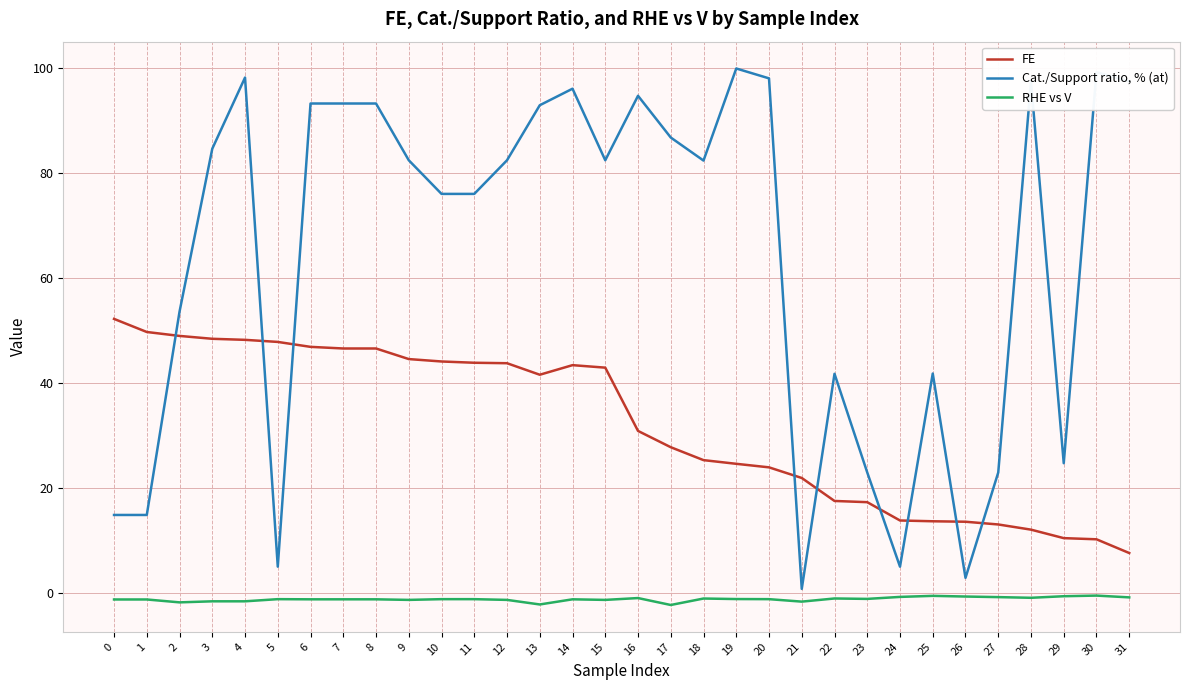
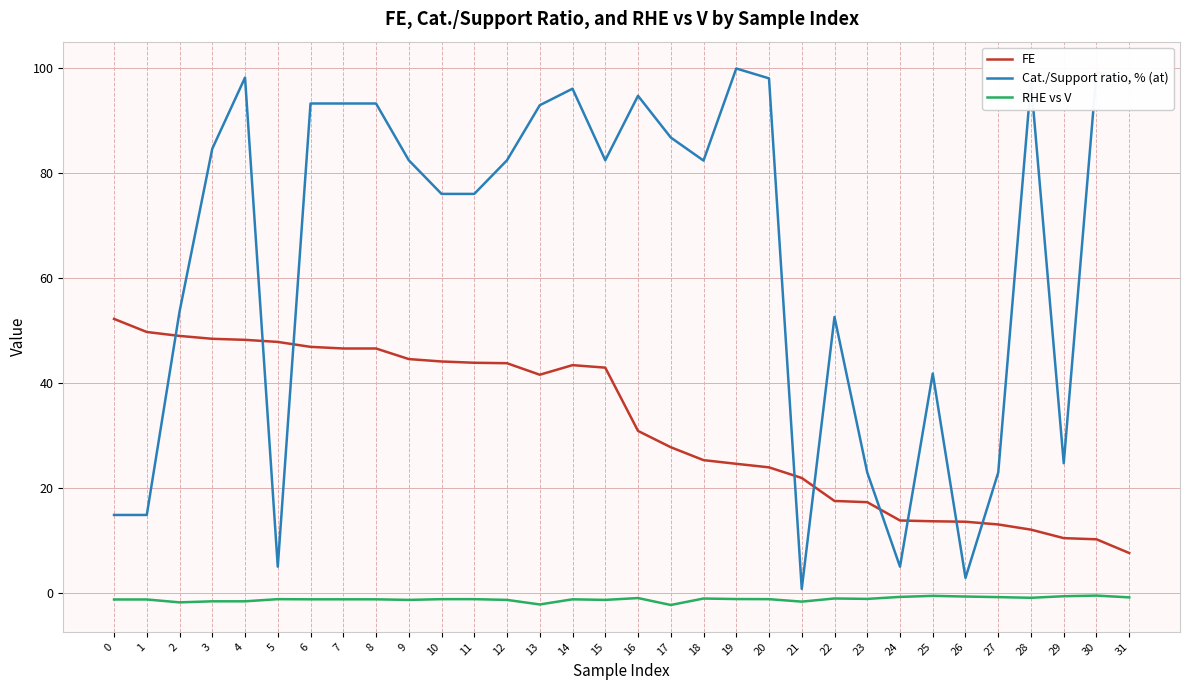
  {
    "FE": {
      "0": 52,
      "1": 50,
      "2": 49,
      "3": 49,
      "4": 48,
      "5": 48,
      "6": 47,
      "7": 47,
      "8": 47,
      "9": 45,
      "10": 44,
      "11": 44,
      "12": 44,
      "13": 42,
      "14": 43,
      "15": 43,
      "16": 31,
      "17": 28,
      "18": 25,
      "19": 25,
      "20": 24,
      "21": 22,
      "22": 18,
      "23": 17,
      "24": 14,
      "25": 14,
      "26": 14,
      "27": 13,
      "28": 12,
      "29": 11,
      "30": 10,
      "31": 8
    },
    "Cat./Support ratio, % (at)": {
      "0": 15,
      "1": 15,
      "2": 54,
      "3": 85,
      "4": 98,
      "5": 5,
      "6": 93,
      "7": 93,
      "8": 93,
      "9": 83,
      "10": 76,
      "11": 76,
      "12": 83,
      "13": 93,
      "14": 96,
      "15": 83,
      "16": 95,
      "17": 87,
      "18": 82,
      "19": 100,
      "20": 98,
      "21": 1,
-     "22": 42,
+     "22": 53,
      "23": 23,
      "24": 5,
      "25": 42,
      "26": 3,
      "27": 23,
      "29": 25
    },
    "RHE vs V": {
      "0": -1,
      "1": -1,
      "2": -2,
      "3": -2,
      "4": -2,
      "5": -1,
      "6": -1,
      "7": -1,
      "8": -1,
      "9": -1,
      "10": -1,
      "11": -1,
      "12": -1,
      "13": -2,
      "14": -1,
      "15": -1,
      "16": -1,
      "17": -2,
      "18": -1,
      "19": -1,
      "20": -1,
      "21": -2,
      "22": -1,
      "23": -1,
      "24": -1,
      "25": 0,
      "26": -1,
      "27": -1,
      "28": -1,
      "29": -1,
      "30": 0,
      "31": -1
    }
  }
